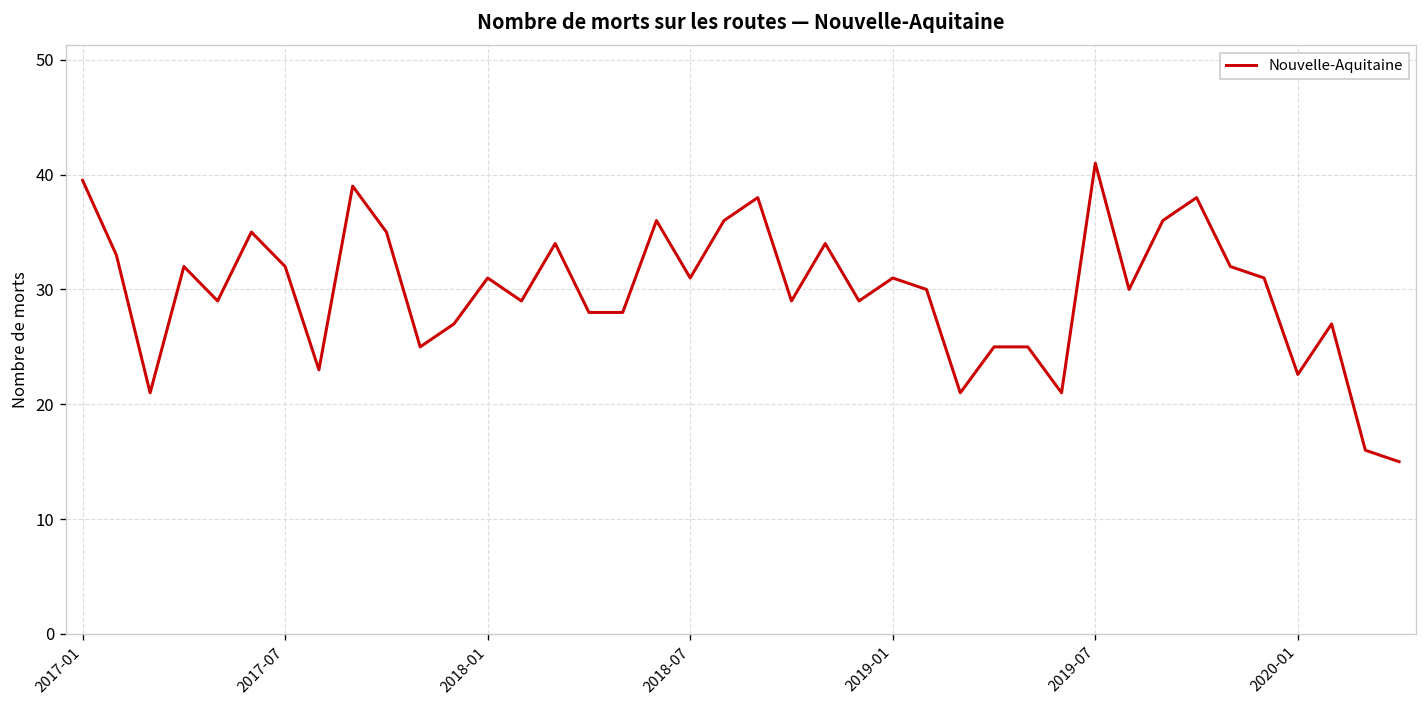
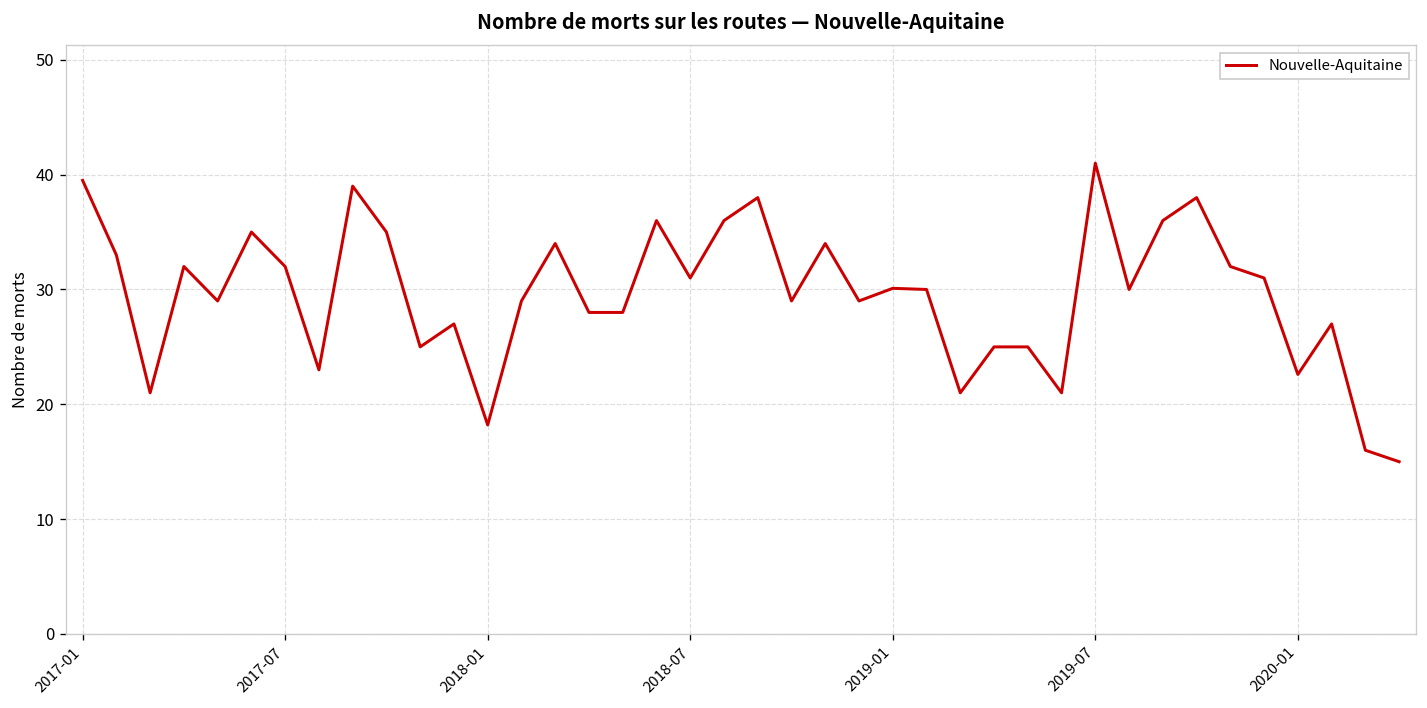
  {
    "2017-01": 40,
    "2017-07": 32,
-   "2018-01": 31,
+   "2018-01": 18,
    "2018-07": 31,
-   "2019-01": 31,
+   "2019-01": 30,
    "2019-07": 41,
    "2020-01": 23
  }
